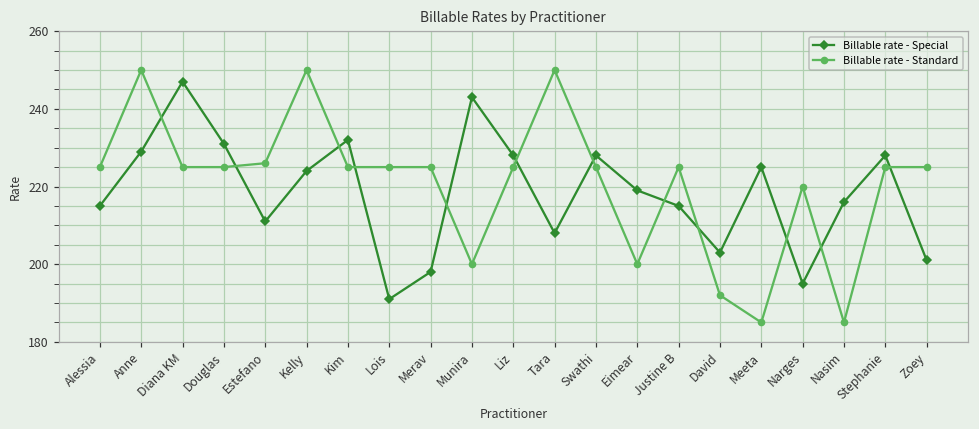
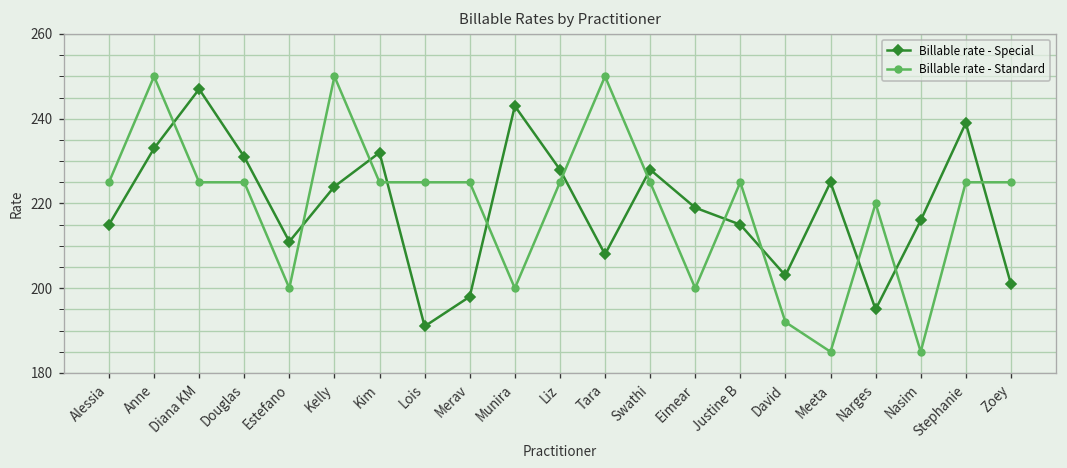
  {
    "Billable rate - Special": {
      "Alessia": 215,
-     "Anne": 229,
+     "Anne": 233,
      "Diana KM": 247,
      "Douglas": 231,
      "Estefano": 211,
      "Kelly": 224,
      "Kim": 232,
      "Lois": 191,
      "Merav": 198,
      "Munira": 243,
      "Liz": 228,
      "Tara": 208,
      "Swathi": 228,
      "Eimear": 219,
      "Justine B": 215,
      "David": 203,
      "Meeta": 225,
      "Narges": 195,
      "Nasim": 216,
-     "Stephanie": 228,
+     "Stephanie": 239,
      "Zoey": 201
    },
    "Billable rate - Standard": {
      "Alessia": 225,
      "Anne": 250,
      "Diana KM": 225,
      "Douglas": 225,
-     "Estefano": 226,
+     "Estefano": 200,
      "Kelly": 250,
      "Kim": 225,
      "Lois": 225,
      "Merav": 225,
      "Munira": 200,
      "Liz": 225,
      "Tara": 250,
      "Swathi": 225,
      "Eimear": 200,
      "Justine B": 225,
      "David": 192,
      "Meeta": 185,
      "Narges": 220,
      "Nasim": 185,
      "Stephanie": 225,
      "Zoey": 225
    }
  }
